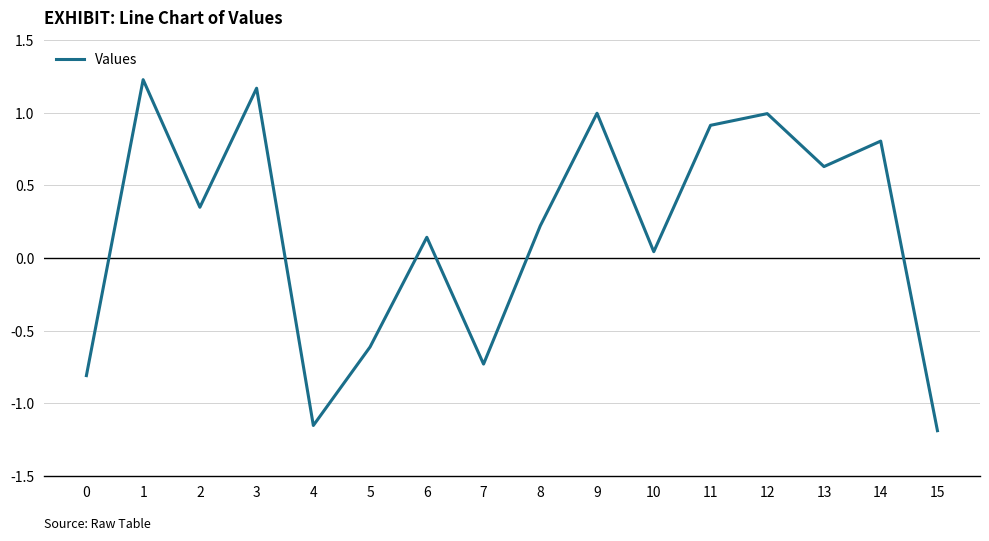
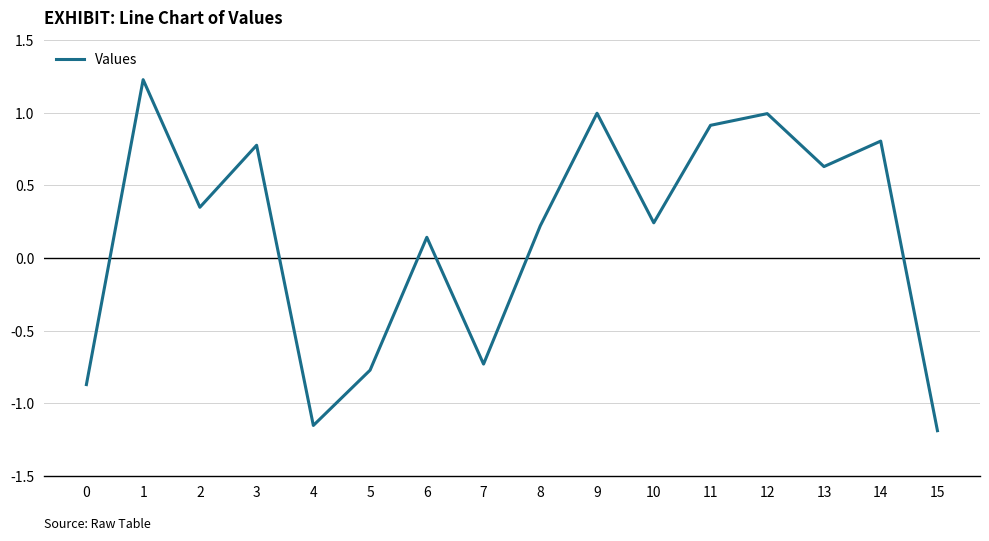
  {
-   "0": -0.81,
+   "0": -0.87,
    "1": 1.23,
    "2": 0.35,
-   "3": 1.17,
+   "3": 0.78,
    "4": -1.15,
-   "5": -0.61,
+   "5": -0.77,
    "6": 0.14,
    "7": -0.73,
    "8": 0.22,
    "9": 1.00,
-   "10": 0.04,
+   "10": 0.24,
    "11": 0.91,
    "12": 0.99,
    "13": 0.63,
    "14": 0.81,
    "15": -1.19
  }
